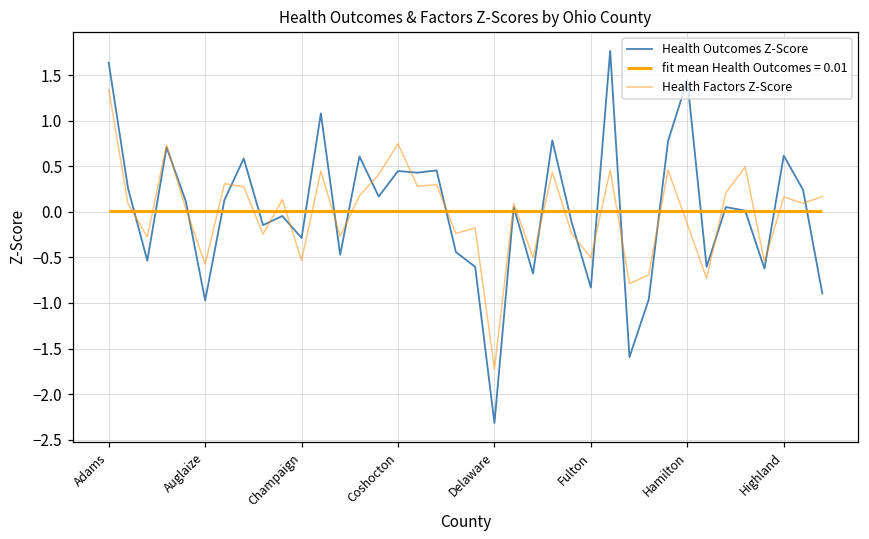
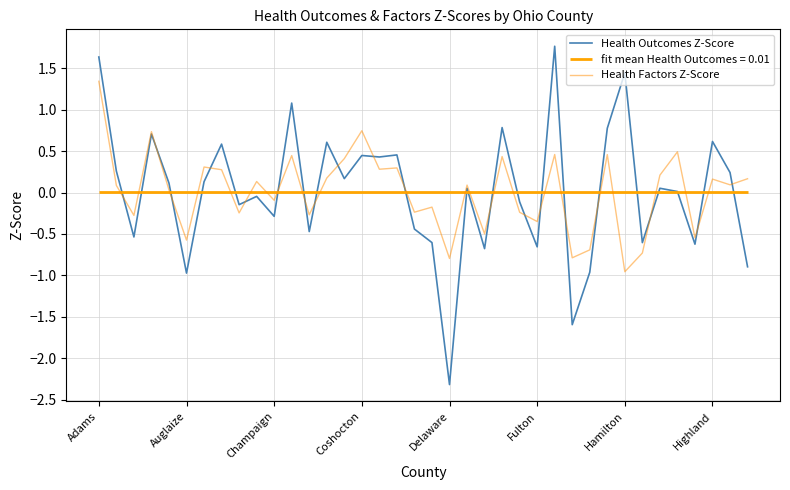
  {
    "Health Outcomes Z-Score": {
      "Adams": 1.6,
      "Auglaize": -1.0,
      "Champaign": -0.3,
      "Coshocton": 0.4,
      "Delaware": -2.3,
-     "Fulton": -0.8,
+     "Fulton": -0.7,
      "Highland": 0.6
    },
    "Health Factors Z-Score": {
      "Adams": 1.3,
      "Auglaize": -0.6,
-     "Champaign": -0.5,
+     "Champaign": -0.1,
      "Coshocton": 0.7,
-     "Delaware": -1.7,
-     "Fulton": -0.5,
-     "Hamilton": -0.1,
+     "Delaware": -0.8,
+     "Fulton": -0.3,
+     "Hamilton": -1.0,
      "Highland": 0.2
    }
  }
